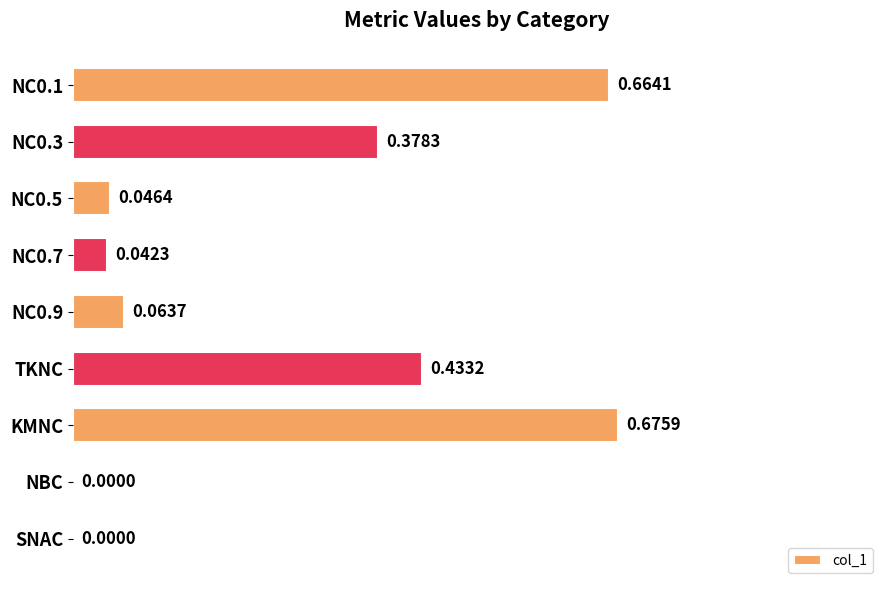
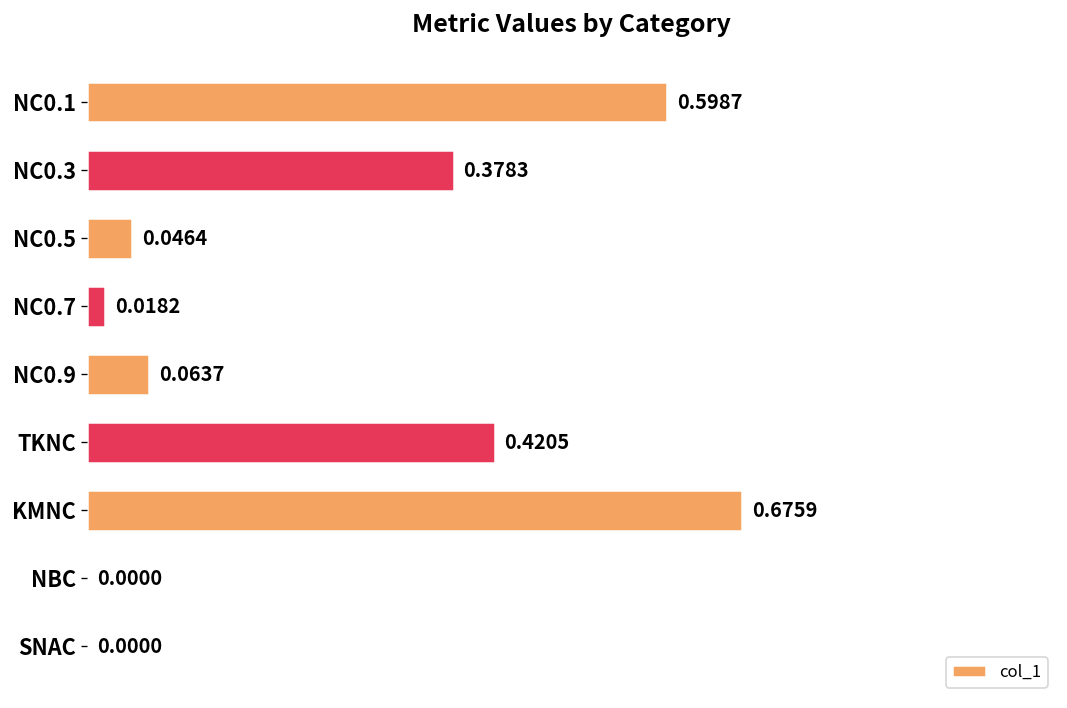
  {
-   "NC0.1": 0.6641,
+   "NC0.1": 0.5987,
    "NC0.3": 0.3783,
    "NC0.5": 0.0464,
-   "NC0.7": 0.0423,
+   "NC0.7": 0.0182,
    "NC0.9": 0.0637,
-   "TKNC": 0.4332,
+   "TKNC": 0.4205,
    "KMNC": 0.6759,
    "NBC": 0.0000,
    "SNAC": 0.0000
  }
